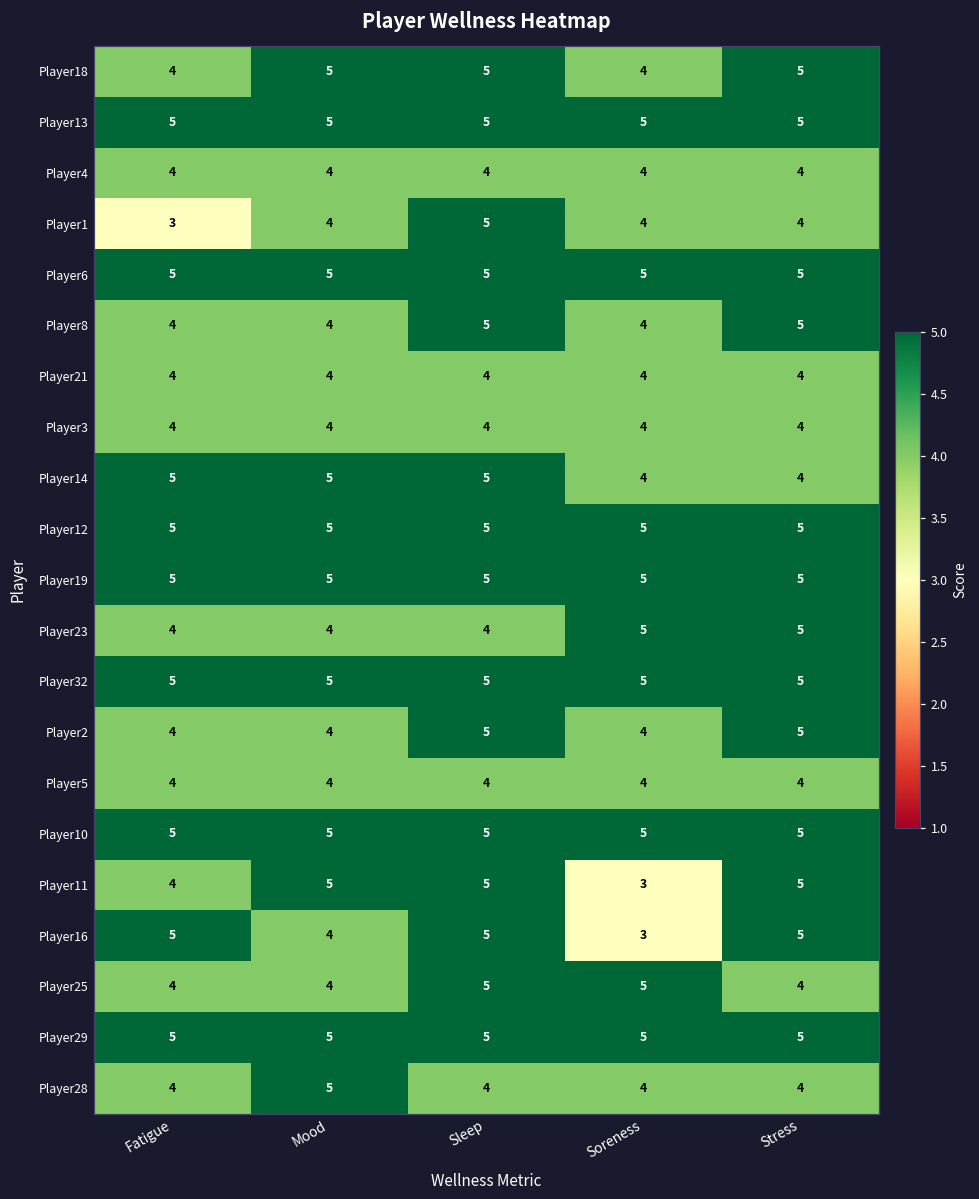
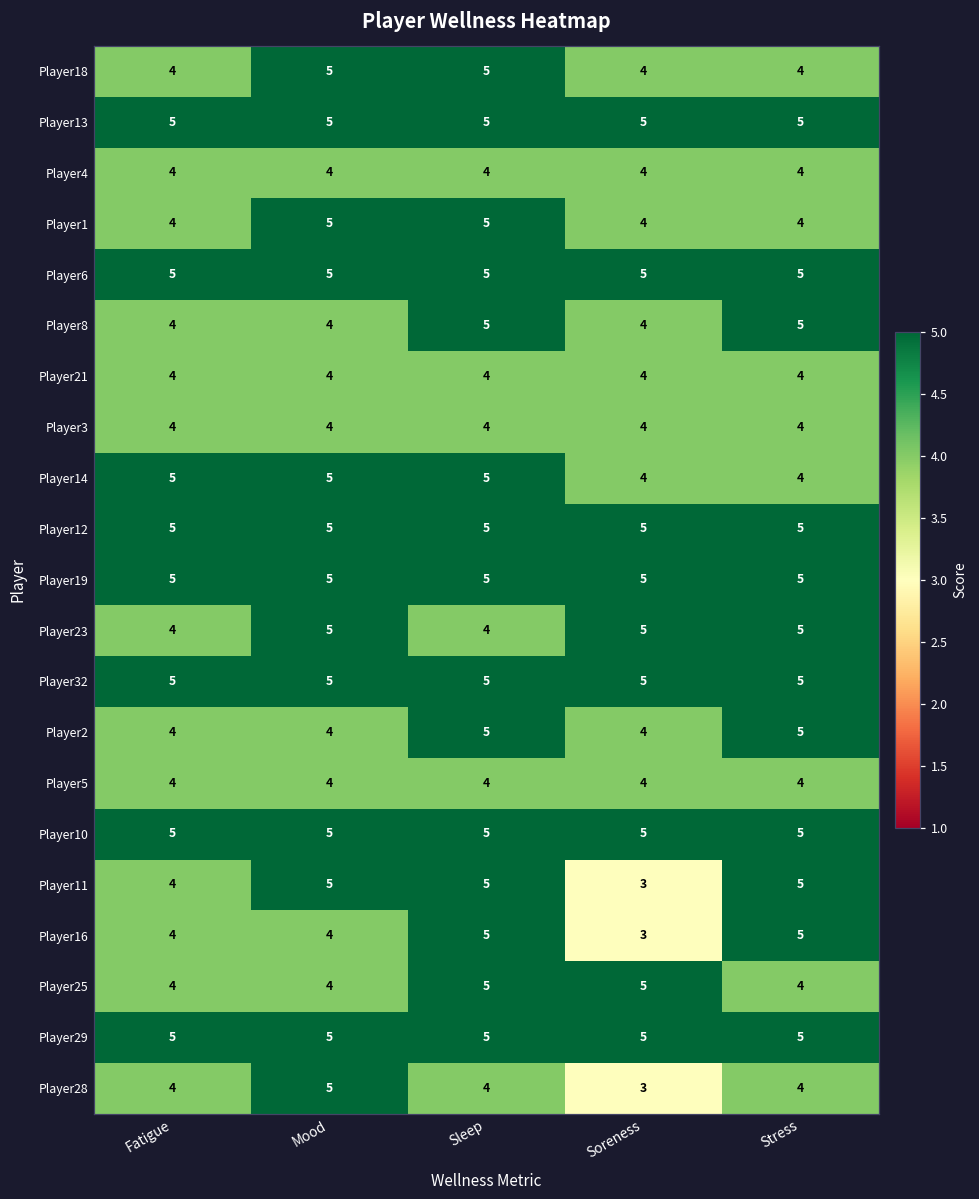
  {
    "Player18": {
      "Fatigue": 4,
      "Mood": 5,
      "Sleep": 5,
      "Soreness": 4,
-     "Stress": 5
+     "Stress": 4
    },
    "Player13": {
      "Fatigue": 5,
      "Mood": 5,
      "Sleep": 5,
      "Soreness": 5,
      "Stress": 5
    },
    "Player4": {
      "Fatigue": 4,
      "Mood": 4,
      "Sleep": 4,
      "Soreness": 4,
      "Stress": 4
    },
    "Player1": {
-     "Fatigue": 3,
-     "Mood": 4,
+     "Fatigue": 4,
+     "Mood": 5,
      "Sleep": 5,
      "Soreness": 4,
      "Stress": 4
    },
    "Player6": {
      "Fatigue": 5,
      "Mood": 5,
      "Sleep": 5,
      "Soreness": 5,
      "Stress": 5
    },
    "Player8": {
      "Fatigue": 4,
      "Mood": 4,
      "Sleep": 5,
      "Soreness": 4,
      "Stress": 5
    },
    "Player21": {
      "Fatigue": 4,
      "Mood": 4,
      "Sleep": 4,
      "Soreness": 4,
      "Stress": 4
    },
    "Player3": {
      "Fatigue": 4,
      "Mood": 4,
      "Sleep": 4,
      "Soreness": 4,
      "Stress": 4
    },
    "Player14": {
      "Fatigue": 5,
      "Mood": 5,
      "Sleep": 5,
      "Soreness": 4,
      "Stress": 4
    },
    "Player12": {
      "Fatigue": 5,
      "Mood": 5,
      "Sleep": 5,
      "Soreness": 5,
      "Stress": 5
    },
    "Player19": {
      "Fatigue": 5,
      "Mood": 5,
      "Sleep": 5,
      "Soreness": 5,
      "Stress": 5
    },
    "Player23": {
      "Fatigue": 4,
-     "Mood": 4,
+     "Mood": 5,
      "Sleep": 4,
      "Soreness": 5,
      "Stress": 5
    },
    "Player32": {
      "Fatigue": 5,
      "Mood": 5,
      "Sleep": 5,
      "Soreness": 5,
      "Stress": 5
    },
    "Player2": {
      "Fatigue": 4,
      "Mood": 4,
      "Sleep": 5,
      "Soreness": 4,
      "Stress": 5
    },
    "Player5": {
      "Fatigue": 4,
      "Mood": 4,
      "Sleep": 4,
      "Soreness": 4,
      "Stress": 4
    },
    "Player10": {
      "Fatigue": 5,
      "Mood": 5,
      "Sleep": 5,
      "Soreness": 5,
      "Stress": 5
    },
    "Player11": {
      "Fatigue": 4,
      "Mood": 5,
      "Sleep": 5,
      "Soreness": 3,
      "Stress": 5
    },
    "Player16": {
-     "Fatigue": 5,
+     "Fatigue": 4,
      "Mood": 4,
      "Sleep": 5,
      "Soreness": 3,
      "Stress": 5
    },
    "Player25": {
      "Fatigue": 4,
      "Mood": 4,
      "Sleep": 5,
      "Soreness": 5,
      "Stress": 4
    },
    "Player29": {
      "Fatigue": 5,
      "Mood": 5,
      "Sleep": 5,
      "Soreness": 5,
      "Stress": 5
    },
    "Player28": {
      "Fatigue": 4,
      "Mood": 5,
      "Sleep": 4,
-     "Soreness": 4,
+     "Soreness": 3,
      "Stress": 4
    }
  }
